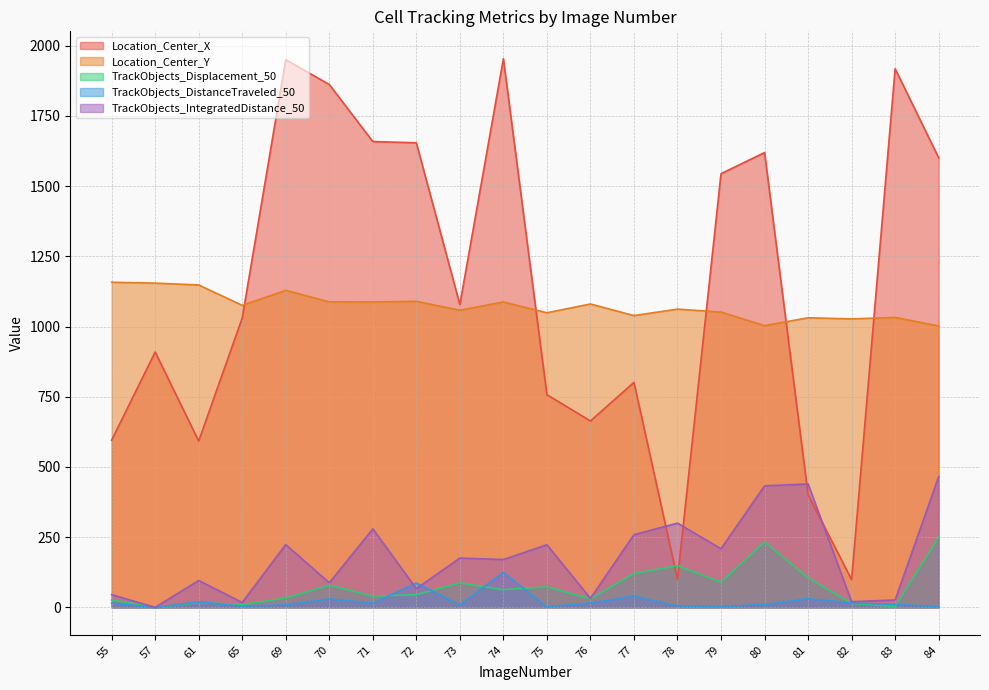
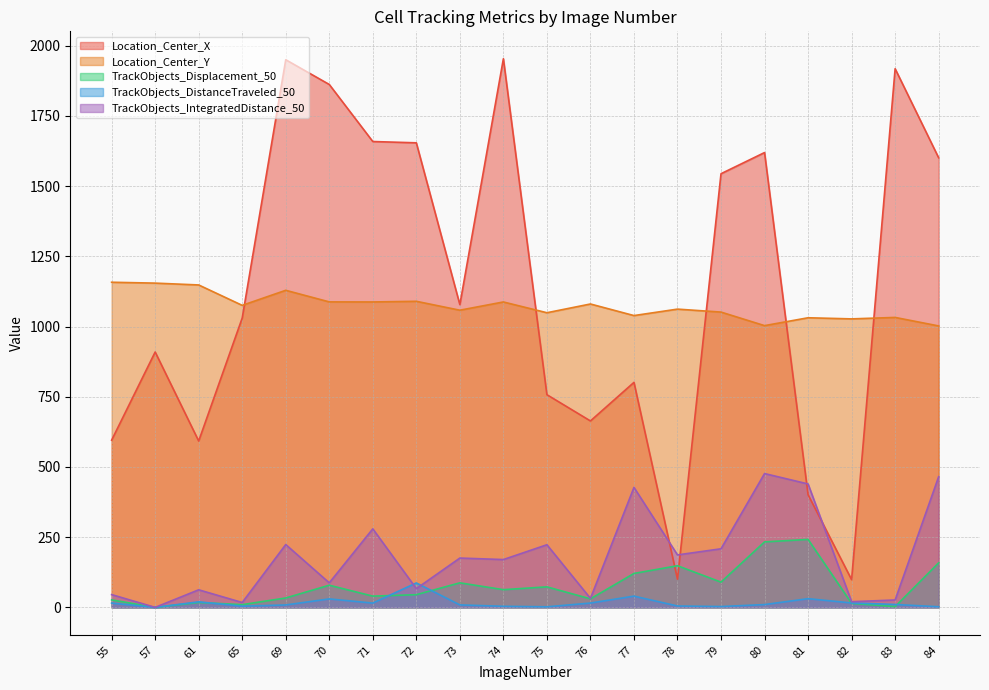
  {
    "TrackObjects_Displacement_50": {
      "55": 30,
      "69": 30,
      "71": 40,
      "72": 50,
      "73": 90,
      "74": 60,
      "75": 70,
      "77": 120,
      "78": 150,
      "79": 90,
      "80": 230,
-     "81": 110,
-     "84": 250
+     "81": 240,
+     "84": 160
    },
    "TrackObjects_DistanceTraveled_50": {
      "55": 20,
      "69": 10,
      "70": 30,
      "71": 20,
      "72": 90,
      "73": 10,
-     "74": 120,
+     "74": 0,
      "75": 0,
      "76": 20,
      "77": 40,
      "78": 0,
      "79": 0,
      "80": 10,
      "81": 30,
      "84": 0
    },
    "TrackObjects_IntegratedDistance_50": {
      "55": 50,
-     "61": 100,
+     "61": 60,
      "69": 220,
      "71": 280,
      "72": 70,
      "73": 180,
      "74": 170,
      "75": 220,
-     "77": 260,
-     "78": 300,
+     "77": 430,
+     "78": 190,
      "79": 210,
-     "80": 430,
+     "80": 480,
      "81": 440,
      "83": 30,
      "84": 470
    }
  }
